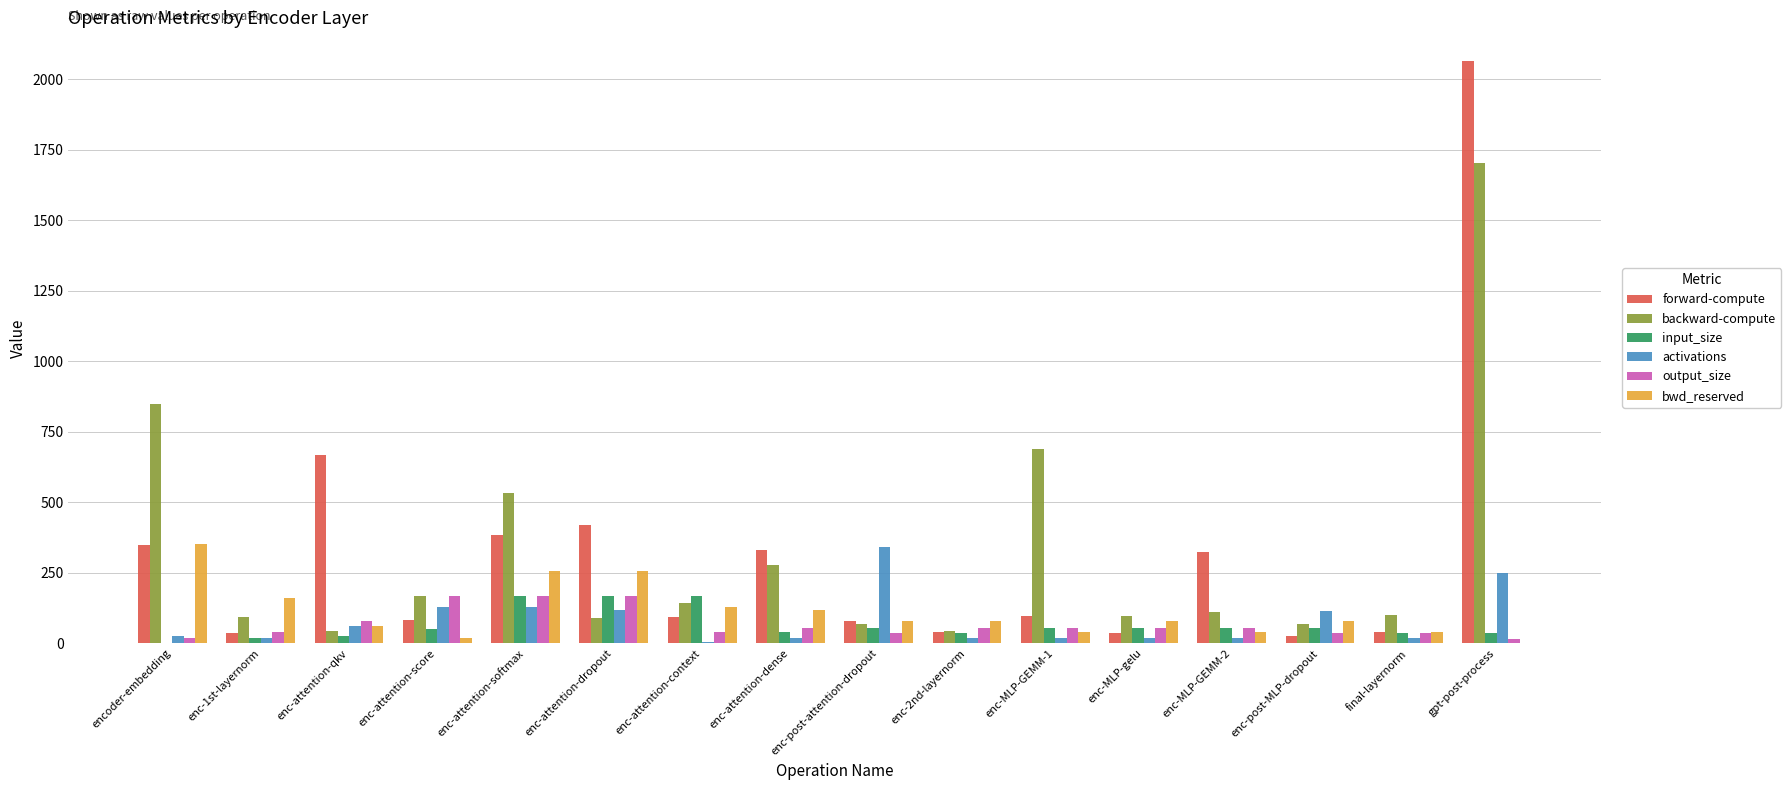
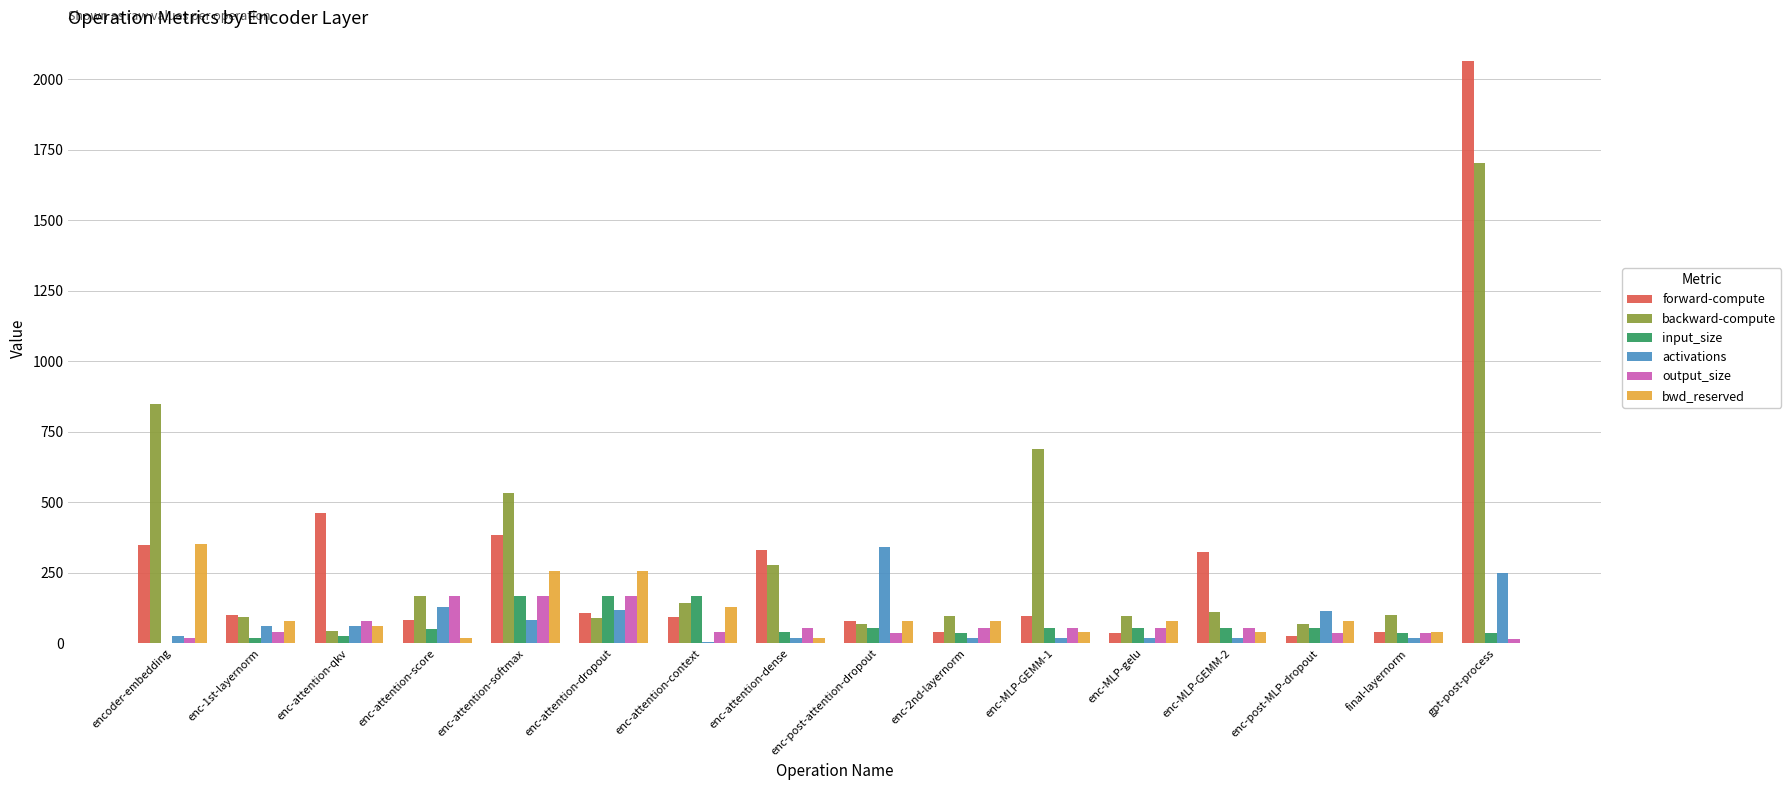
  {
    "forward-compute": {
      "encoder-embedding": 350,
-     "enc-1st-layernorm": 40,
-     "enc-attention-qkv": 670,
+     "enc-1st-layernorm": 100,
+     "enc-attention-qkv": 460,
      "enc-attention-score": 80,
      "enc-attention-softmax": 380,
-     "enc-attention-dropout": 420,
+     "enc-attention-dropout": 110,
      "enc-attention-context": 90,
      "enc-attention-dense": 330,
      "enc-post-attention-dropout": 80,
      "enc-2nd-layernorm": 40,
      "enc-MLP-GEMM-1": 100,
      "enc-MLP-gelu": 40,
      "enc-MLP-GEMM-2": 330,
      "enc-post-MLP-dropout": 30,
      "final-layernorm": 40,
      "gpt-post-process": 2060
    },
    "backward-compute": {
      "encoder-embedding": 850,
      "enc-1st-layernorm": 90,
      "enc-attention-qkv": 40,
      "enc-attention-score": 170,
      "enc-attention-softmax": 530,
      "enc-attention-dropout": 90,
      "enc-attention-context": 140,
      "enc-attention-dense": 280,
      "enc-post-attention-dropout": 70,
-     "enc-2nd-layernorm": 40,
+     "enc-2nd-layernorm": 100,
      "enc-MLP-GEMM-1": 690,
      "enc-MLP-gelu": 100,
      "enc-MLP-GEMM-2": 110,
      "enc-post-MLP-dropout": 70,
      "final-layernorm": 100,
      "gpt-post-process": 1700
    },
    "input_size": {
      "enc-1st-layernorm": 20,
      "enc-attention-qkv": 30,
      "enc-attention-score": 50,
      "enc-attention-softmax": 170,
      "enc-attention-dropout": 170,
      "enc-attention-context": 170,
      "enc-attention-dense": 40,
      "enc-post-attention-dropout": 60,
      "enc-2nd-layernorm": 40,
      "enc-MLP-GEMM-1": 60,
      "enc-MLP-gelu": 60,
      "enc-MLP-GEMM-2": 60,
      "enc-post-MLP-dropout": 60,
      "final-layernorm": 40,
      "gpt-post-process": 40
    },
    "activations": {
      "encoder-embedding": 30,
-     "enc-1st-layernorm": 20,
+     "enc-1st-layernorm": 60,
      "enc-attention-qkv": 60,
      "enc-attention-score": 130,
-     "enc-attention-softmax": 130,
+     "enc-attention-softmax": 80,
      "enc-attention-dropout": 120,
      "enc-attention-dense": 20,
      "enc-post-attention-dropout": 340,
      "enc-2nd-layernorm": 20,
      "enc-MLP-GEMM-1": 20,
      "enc-MLP-gelu": 20,
      "enc-MLP-GEMM-2": 20,
      "enc-post-MLP-dropout": 110,
      "final-layernorm": 20,
      "gpt-post-process": 250
    },
    "output_size": {
      "encoder-embedding": 20,
      "enc-1st-layernorm": 40,
      "enc-attention-qkv": 80,
      "enc-attention-score": 170,
      "enc-attention-softmax": 170,
      "enc-attention-dropout": 170,
      "enc-attention-context": 40,
      "enc-attention-dense": 60,
      "enc-post-attention-dropout": 40,
      "enc-2nd-layernorm": 60,
      "enc-MLP-GEMM-1": 60,
      "enc-MLP-gelu": 60,
      "enc-MLP-GEMM-2": 60,
      "enc-post-MLP-dropout": 40,
      "final-layernorm": 40,
      "gpt-post-process": 20
    },
    "bwd_reserved": {
      "encoder-embedding": 350,
-     "enc-1st-layernorm": 160,
+     "enc-1st-layernorm": 80,
      "enc-attention-qkv": 60,
      "enc-attention-score": 20,
      "enc-attention-softmax": 260,
      "enc-attention-dropout": 260,
      "enc-attention-context": 130,
-     "enc-attention-dense": 120,
+     "enc-attention-dense": 20,
      "enc-post-attention-dropout": 80,
      "enc-2nd-layernorm": 80,
      "enc-MLP-GEMM-1": 40,
      "enc-MLP-gelu": 80,
      "enc-MLP-GEMM-2": 40,
      "enc-post-MLP-dropout": 80,
      "final-layernorm": 40,
      "gpt-post-process": 0
    }
  }
